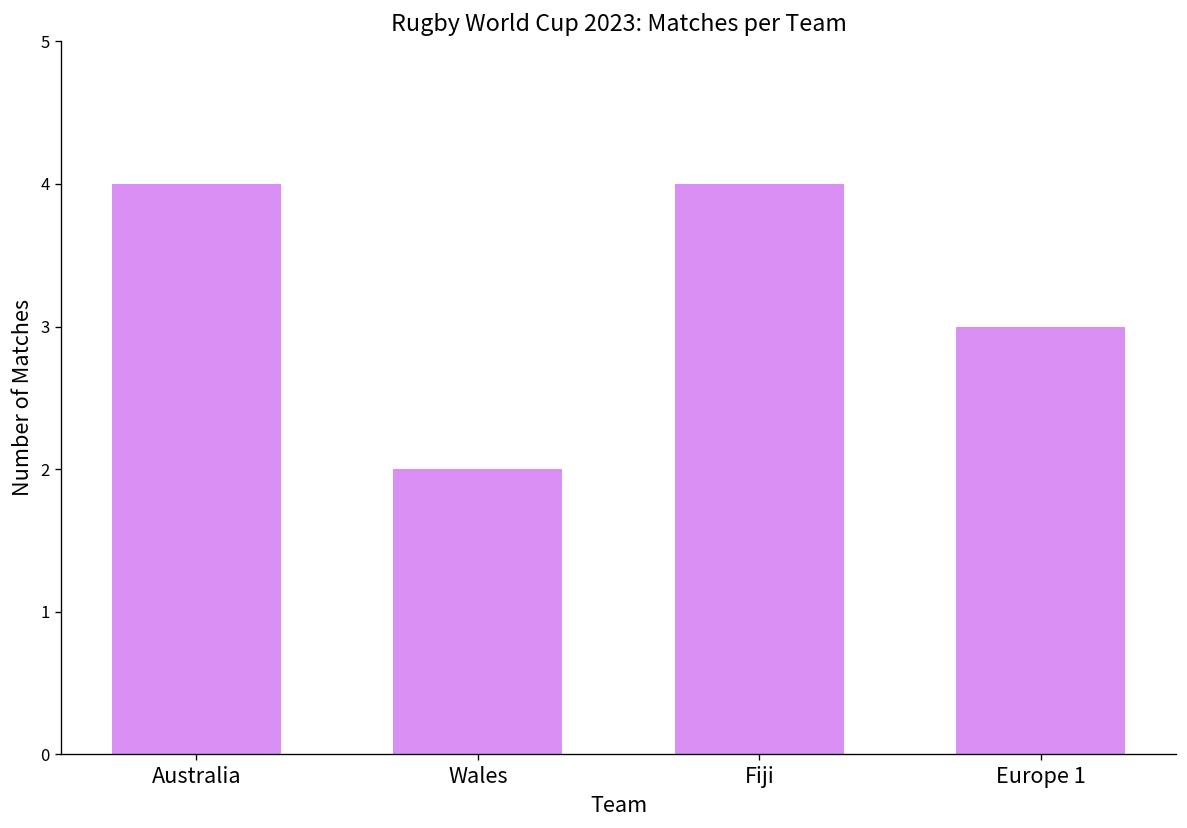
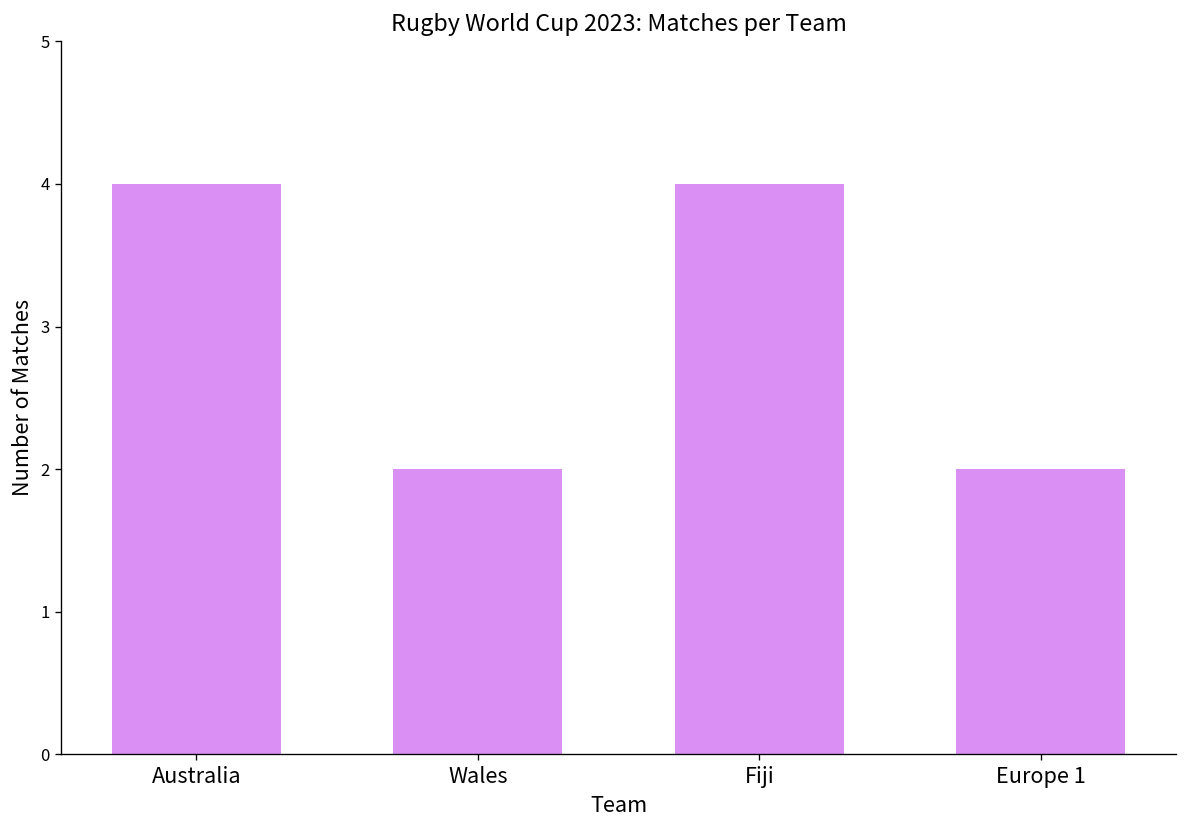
  {
    "Australia": 4,
    "Wales": 2,
    "Fiji": 4,
-   "Europe 1": 3
+   "Europe 1": 2
  }
